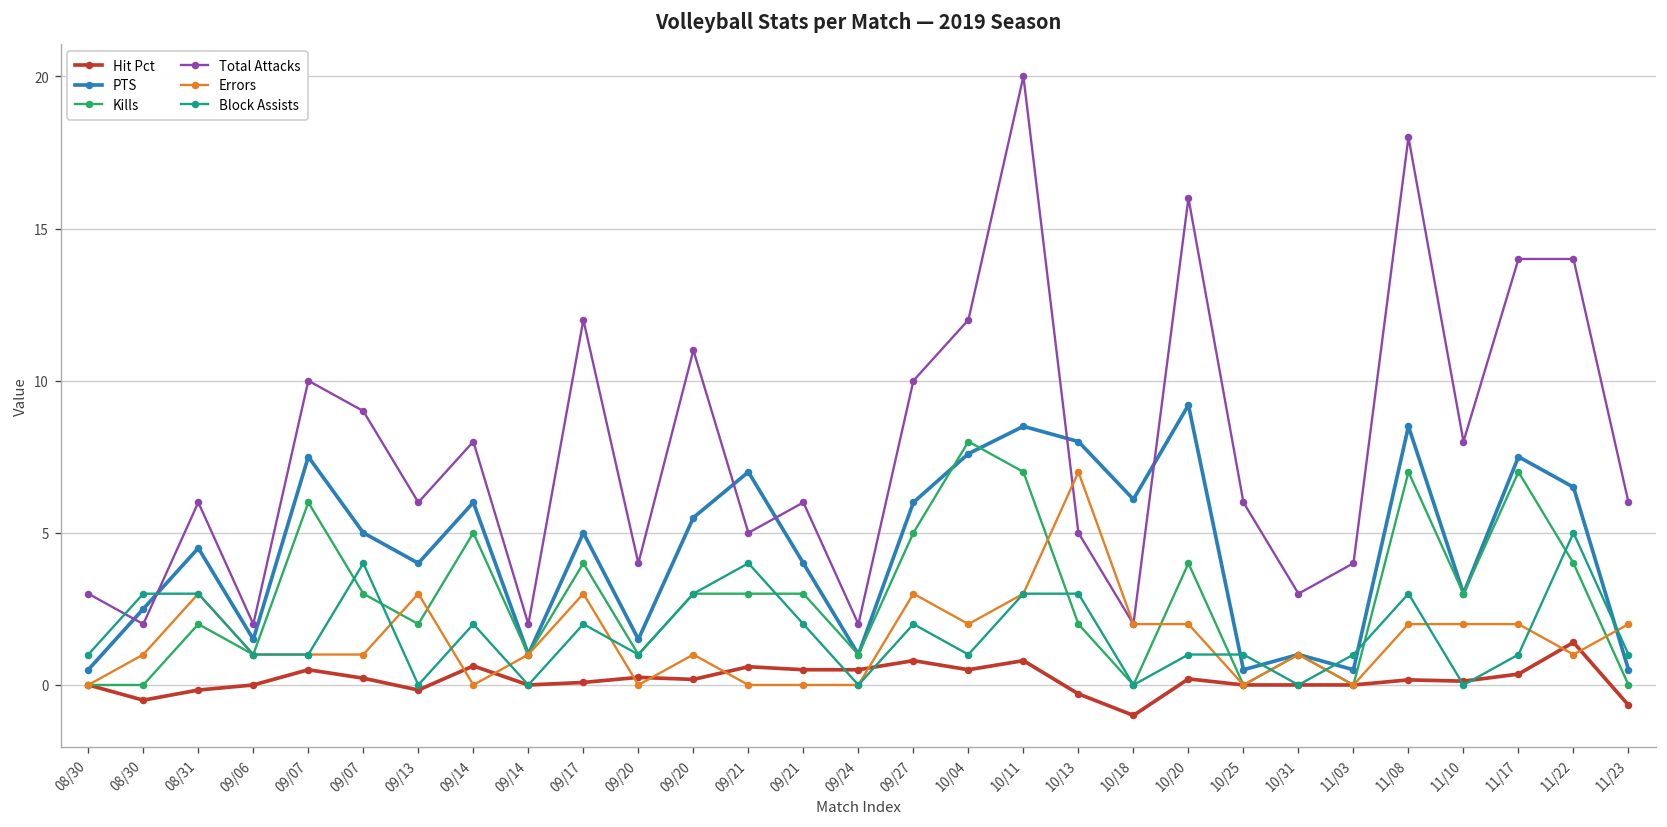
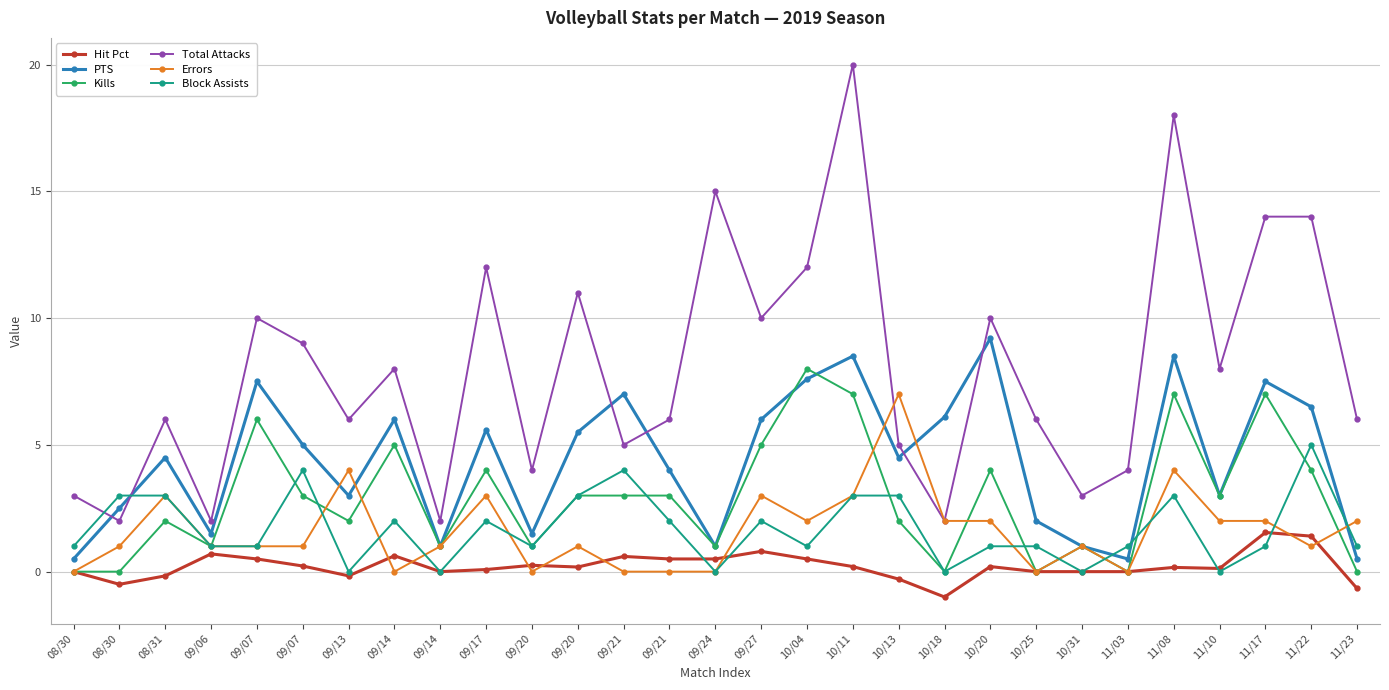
  {
    "Hit Pct": {
      "08/31": -0.2,
-     "09/06": 0.0,
+     "09/06": 0.7,
      "09/13": -0.2,
      "09/17": 0.1,
      "09/24": 0.5,
      "09/27": 0.8,
      "10/04": 0.5,
-     "10/11": 0.8,
+     "10/11": 0.2,
      "10/13": -0.3,
      "10/18": -1.0,
      "10/20": 0.2,
      "11/08": 0.2,
      "11/10": 0.1,
-     "11/17": 0.4,
+     "11/17": 1.5,
      "11/22": 1.4,
      "11/23": -0.7
    },
    "PTS": {
      "08/31": 4.5,
      "09/06": 1.5,
-     "09/13": 4,
-     "09/17": 5.0,
+     "09/13": 3,
+     "09/17": 5.6,
      "09/27": 6.0,
      "10/04": 7.6,
      "10/11": 8.5,
-     "10/13": 8.0,
+     "10/13": 4.5,
      "10/18": 6.1,
      "10/20": 9.2,
-     "10/25": 0.5,
+     "10/25": 2.0,
      "11/03": 0.5,
      "11/08": 8.5,
      "11/17": 7.5,
      "11/22": 6.5,
      "11/23": 0.5
    },
    "Total Attacks": {
      "08/31": 6,
      "09/06": 2,
      "09/13": 6,
      "09/17": 12,
-     "09/24": 2,
+     "09/24": 15,
      "09/27": 10,
      "10/04": 12,
      "10/11": 20,
      "10/13": 5,
-     "10/20": 16,
+     "10/20": 10,
      "10/25": 6,
      "10/31": 3,
      "11/03": 4,
      "11/08": 18,
      "11/10": 8,
      "11/17": 14,
      "11/22": 14,
      "11/23": 6
    },
    "Errors": {
-     "09/13": 3,
+     "09/13": 4,
      "09/17": 3,
      "09/27": 3,
      "10/04": 2,
      "10/13": 7,
      "10/20": 2,
-     "11/08": 2,
+     "11/08": 4,
      "11/10": 2,
      "11/17": 2,
      "11/22": 1,
      "11/23": 2
    }
  }
